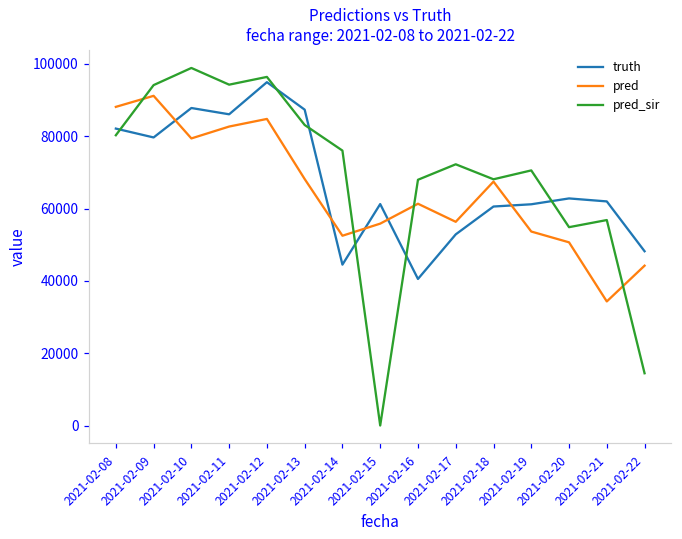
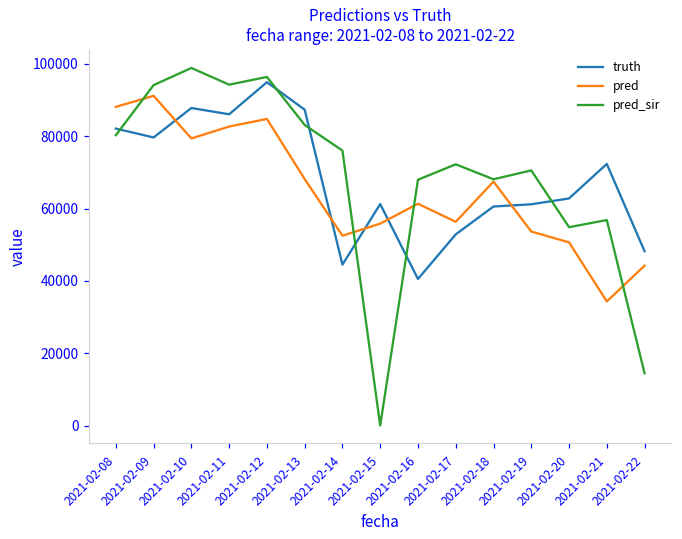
  {
    "truth": {
      "2021-02-08": 82000,
      "2021-02-09": 80000,
      "2021-02-10": 88000,
      "2021-02-11": 86000,
      "2021-02-12": 95000,
      "2021-02-13": 87000,
      "2021-02-14": 44000,
      "2021-02-15": 61000,
      "2021-02-16": 41000,
      "2021-02-17": 53000,
      "2021-02-18": 61000,
      "2021-02-19": 61000,
      "2021-02-20": 63000,
-     "2021-02-21": 62000,
+     "2021-02-21": 72000,
      "2021-02-22": 48000
    },
    "pred": {
      "2021-02-08": 88000,
      "2021-02-09": 91000,
      "2021-02-10": 79000,
      "2021-02-11": 83000,
      "2021-02-12": 85000,
      "2021-02-13": 68000,
      "2021-02-14": 52000,
      "2021-02-15": 56000,
      "2021-02-16": 61000,
      "2021-02-17": 56000,
      "2021-02-19": 54000,
      "2021-02-20": 51000,
      "2021-02-21": 34000,
      "2021-02-22": 44000
    },
    "pred_sir": {
      "2021-02-08": 80000,
      "2021-02-09": 94000,
      "2021-02-10": 99000,
      "2021-02-11": 94000,
      "2021-02-12": 96000,
      "2021-02-13": 83000,
      "2021-02-14": 76000,
      "2021-02-15": 0,
      "2021-02-16": 68000,
      "2021-02-17": 72000,
      "2021-02-19": 71000,
      "2021-02-20": 55000,
      "2021-02-21": 57000,
      "2021-02-22": 14000
    }
  }
